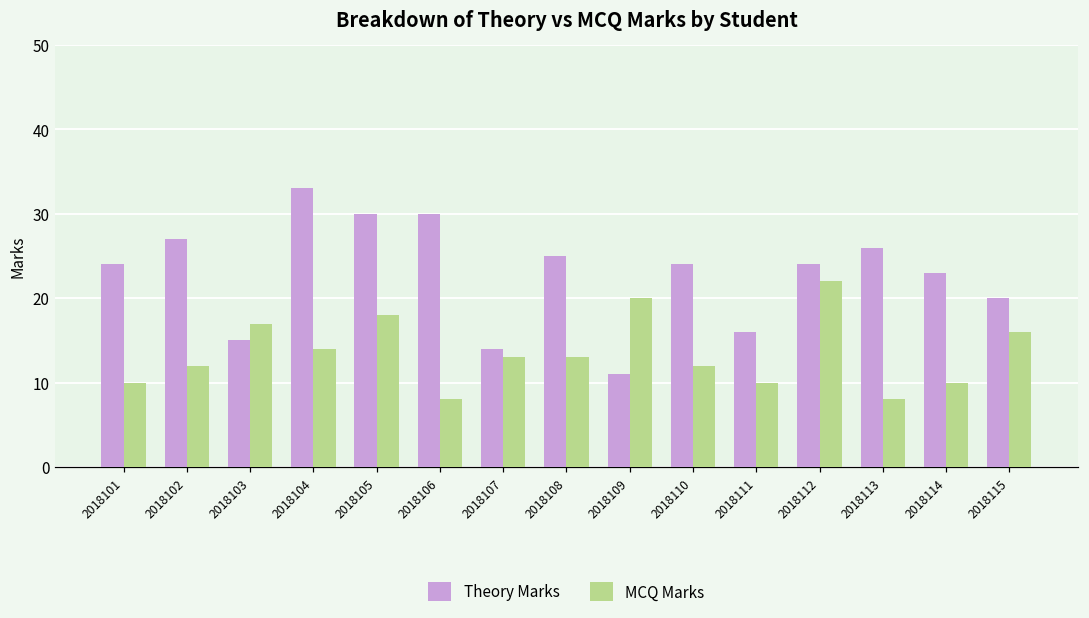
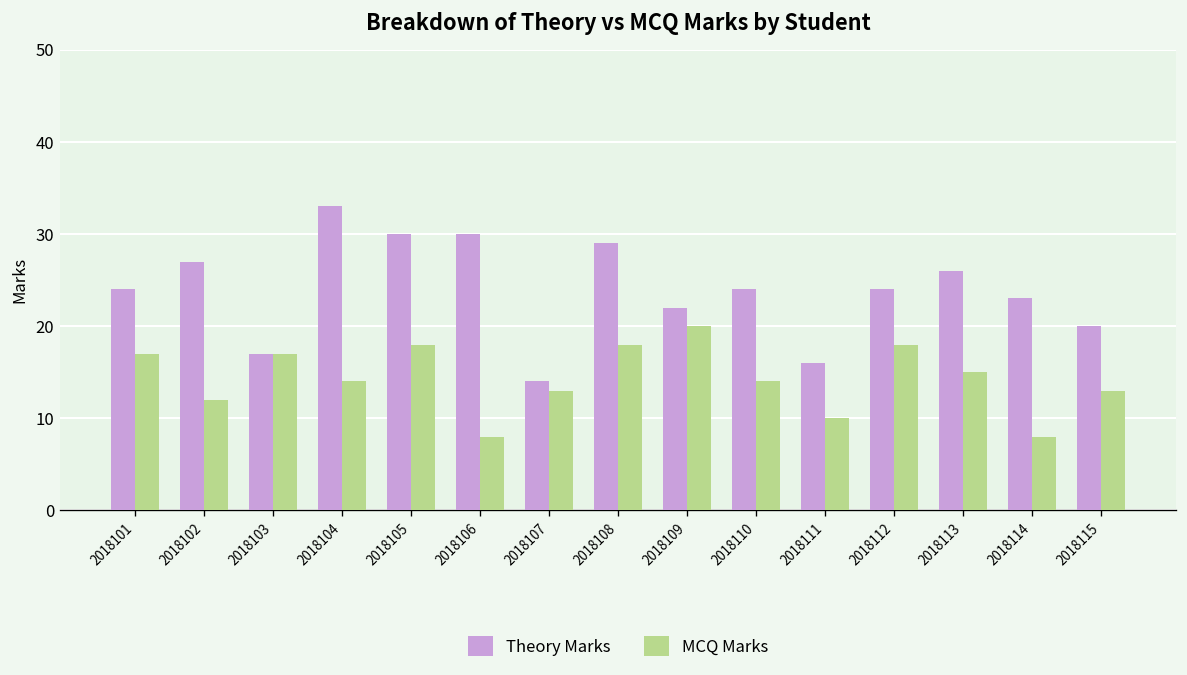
  {
    "Theory Marks": {
      "2018101": 24,
      "2018102": 27,
-     "2018103": 15,
+     "2018103": 17,
      "2018104": 33,
      "2018105": 30,
      "2018106": 30,
      "2018107": 14,
-     "2018108": 25,
-     "2018109": 11,
+     "2018108": 29,
+     "2018109": 22,
      "2018110": 24,
      "2018111": 16,
      "2018112": 24,
      "2018113": 26,
      "2018114": 23,
      "2018115": 20
    },
    "MCQ Marks": {
-     "2018101": 10,
+     "2018101": 17,
      "2018102": 12,
      "2018103": 17,
      "2018104": 14,
      "2018105": 18,
      "2018106": 8,
      "2018107": 13,
-     "2018108": 13,
+     "2018108": 18,
      "2018109": 20,
-     "2018110": 12,
+     "2018110": 14,
      "2018111": 10,
-     "2018112": 22,
-     "2018113": 8,
-     "2018114": 10,
-     "2018115": 16
+     "2018112": 18,
+     "2018113": 15,
+     "2018114": 8,
+     "2018115": 13
    }
  }
